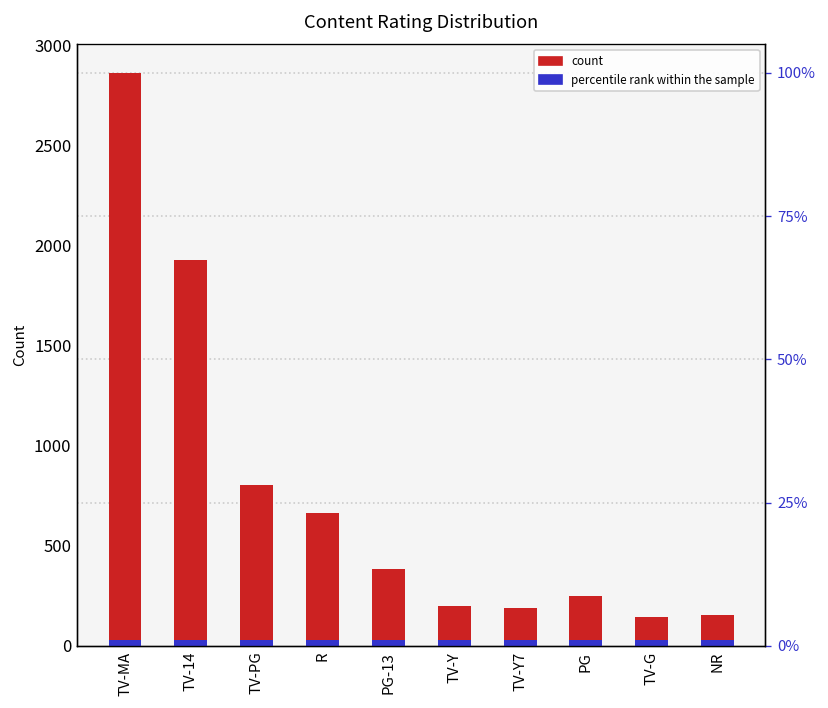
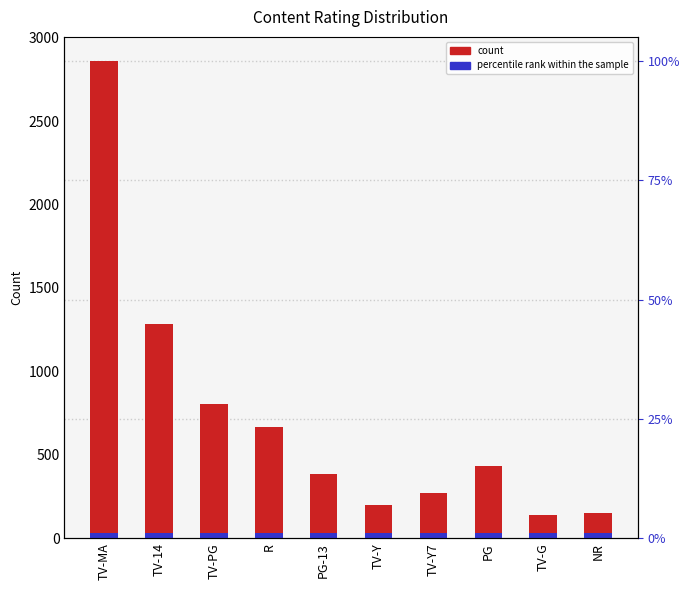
  {
    "count": {
      "TV-MA": 2860,
-     "TV-14": 1930,
+     "TV-14": 1290,
      "TV-PG": 800,
      "R": 670,
      "PG-13": 390,
      "TV-Y": 200,
-     "TV-Y7": 190,
-     "PG": 250,
+     "TV-Y7": 270,
+     "PG": 430,
      "TV-G": 140,
      "NR": 150
    }
  }
